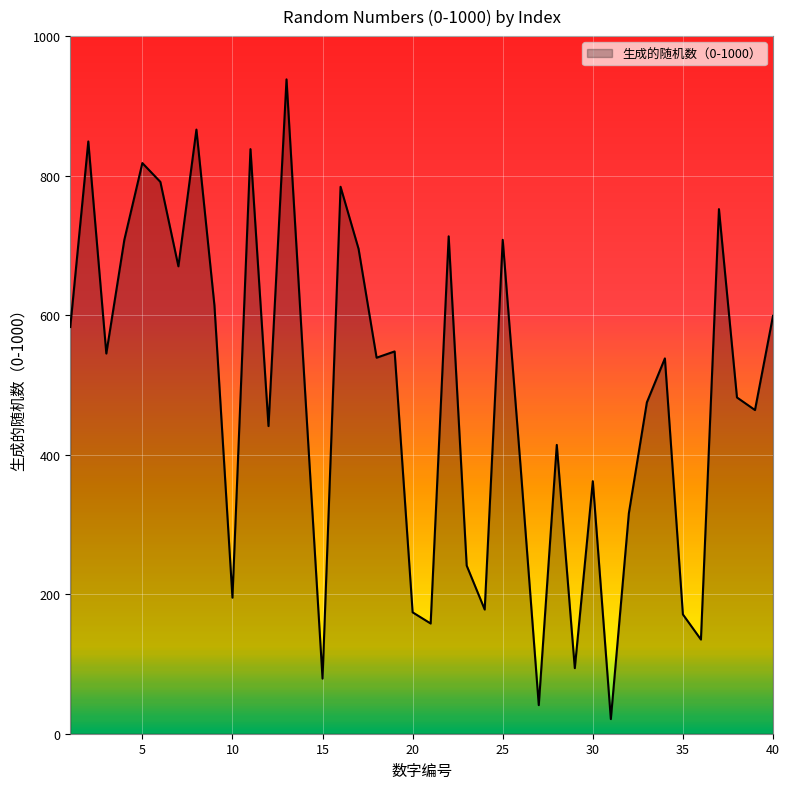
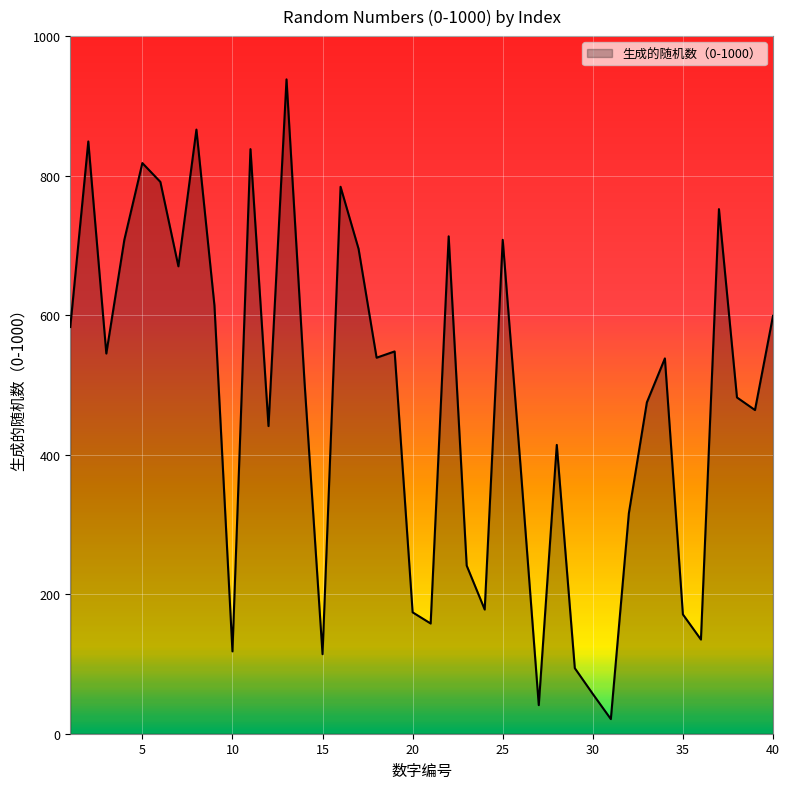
  {
    "5": 820,
-   "10": 200,
-   "15": 80,
+   "10": 120,
+   "15": 110,
    "20": 170,
    "25": 710,
-   "30": 360,
+   "30": 60,
    "35": 170,
    "40": 600
  }
